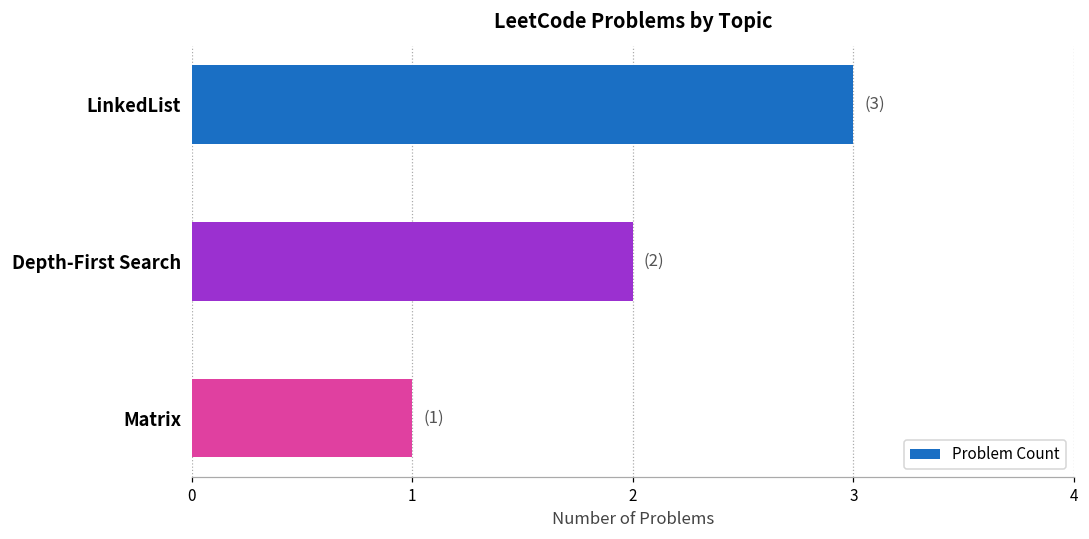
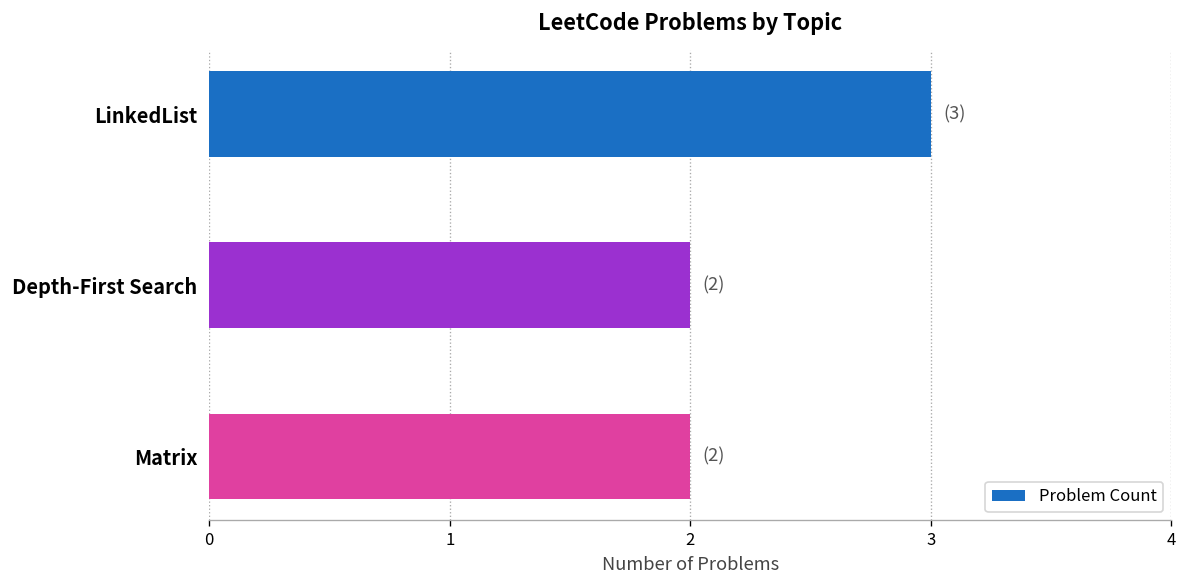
  {
    "LinkedList": "(3)",
    "Depth-First Search": "(2)",
-   "Matrix": "(1)"
+   "Matrix": "(2)"
  }
